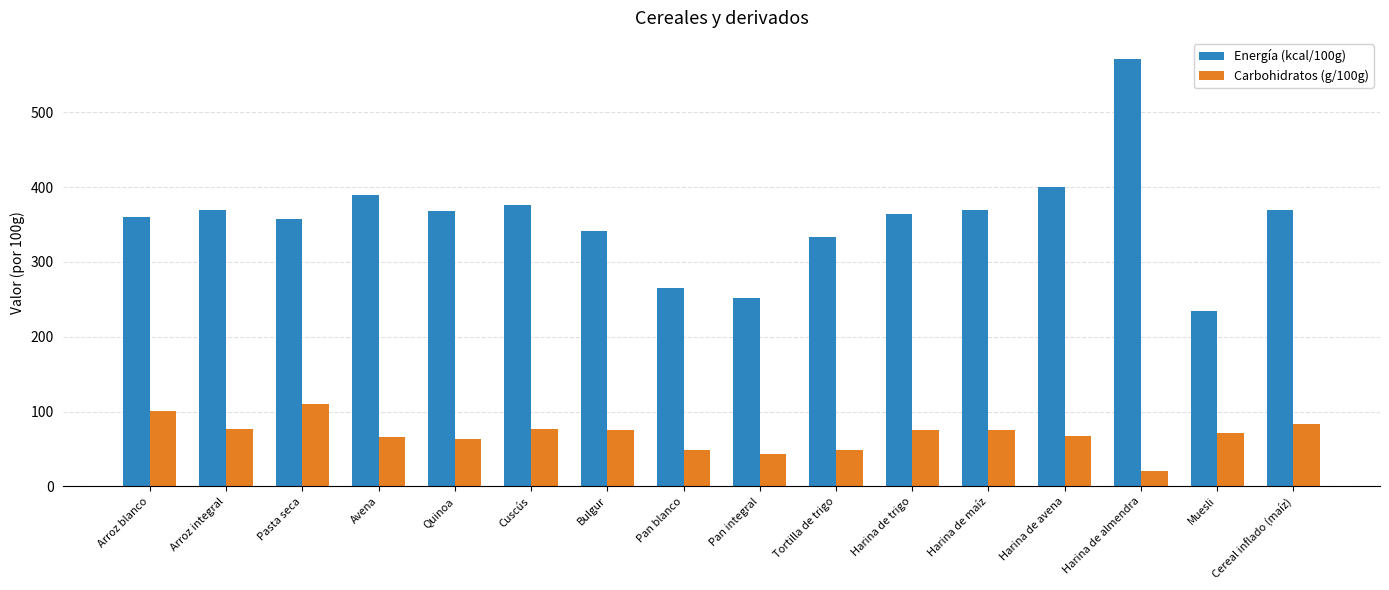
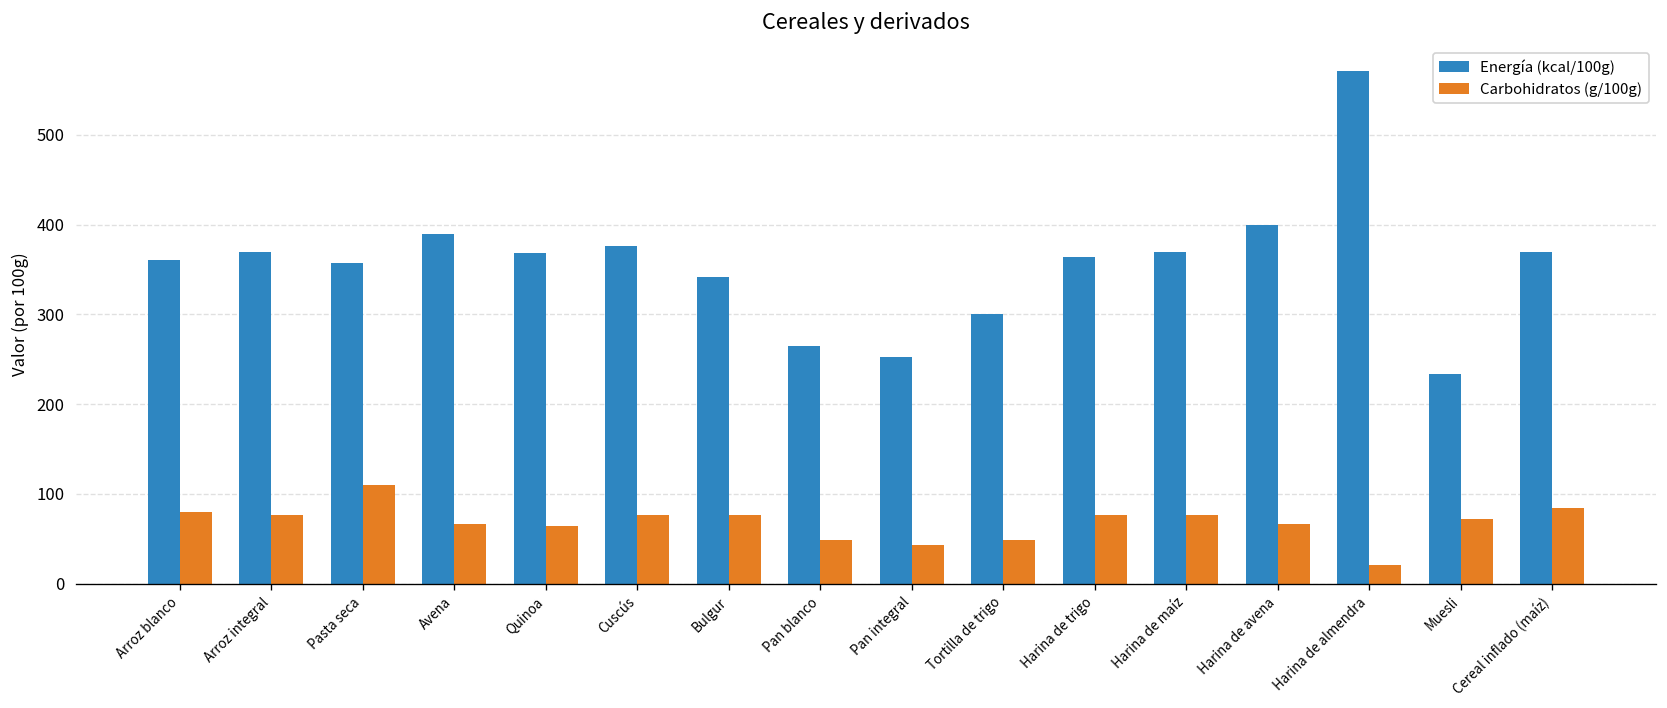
  {
    "Energía (kcal/100g)": {
      "Arroz blanco": 360,
      "Arroz integral": 370,
      "Pasta seca": 360,
      "Avena": 390,
      "Quinoa": 370,
      "Cuscús": 380,
      "Bulgur": 340,
      "Pan blanco": 270,
      "Pan integral": 250,
-     "Tortilla de trigo": 330,
+     "Tortilla de trigo": 300,
      "Harina de trigo": 360,
      "Harina de maíz": 370,
      "Harina de avena": 400,
      "Harina de almendra": 570,
      "Muesli": 230,
      "Cereal inflado (maíz)": 370
    },
    "Carbohidratos (g/100g)": {
-     "Arroz blanco": 100,
+     "Arroz blanco": 80,
      "Arroz integral": 80,
      "Pasta seca": 110,
      "Avena": 70,
      "Quinoa": 60,
      "Cuscús": 80,
      "Bulgur": 80,
      "Pan blanco": 50,
      "Pan integral": 40,
      "Tortilla de trigo": 50,
      "Harina de trigo": 80,
      "Harina de maíz": 80,
      "Harina de avena": 70,
      "Harina de almendra": 20,
      "Muesli": 70,
      "Cereal inflado (maíz)": 80
    }
  }
